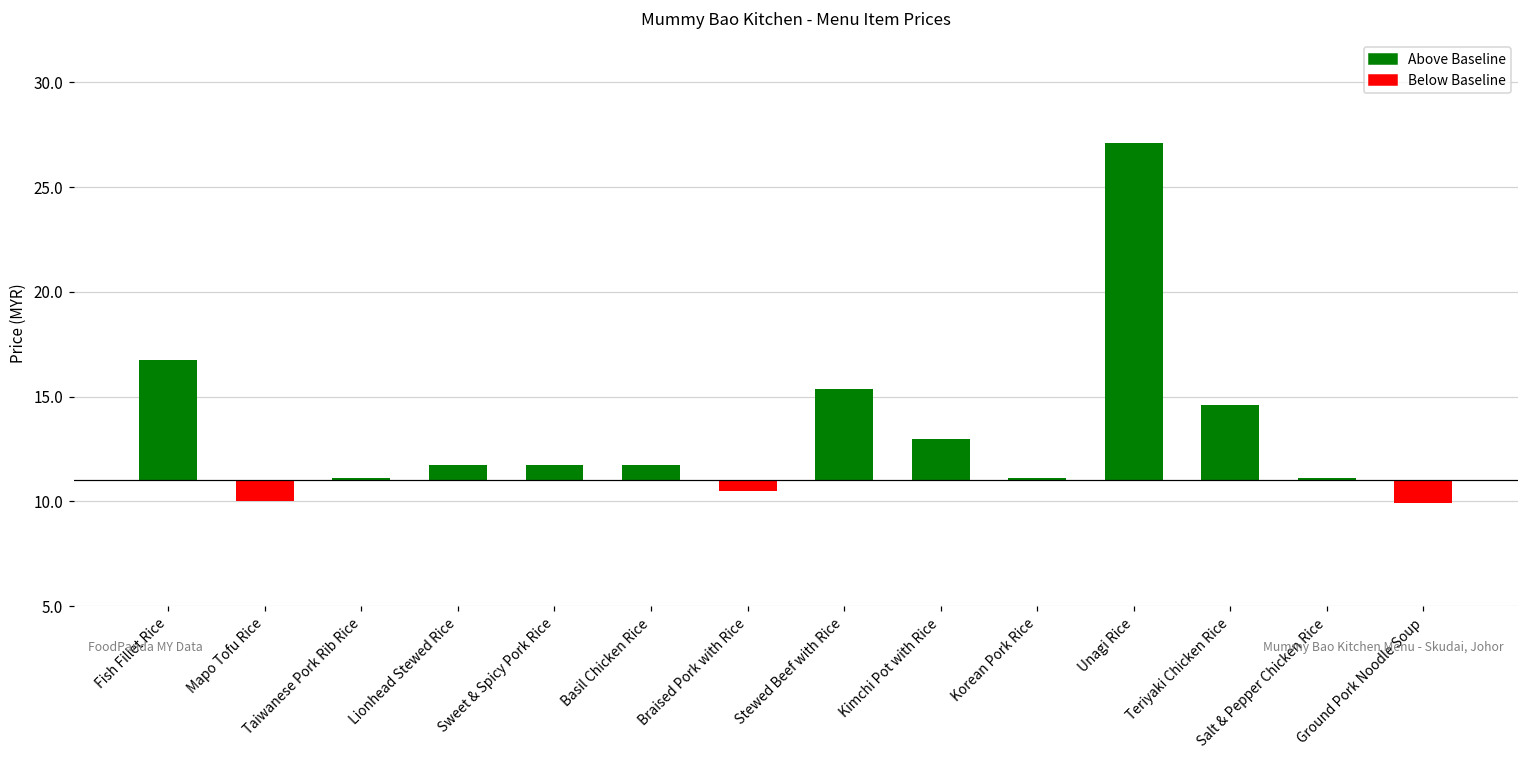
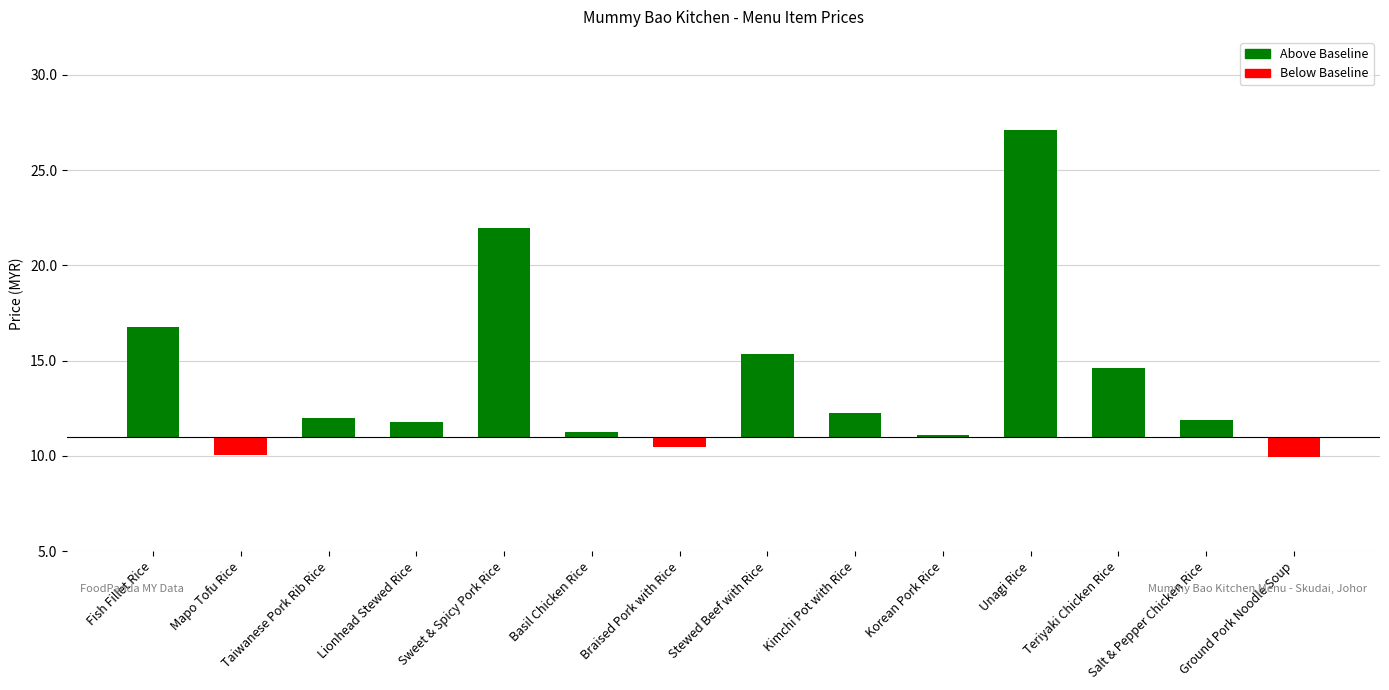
  {
    "Fish Fillet Rice": 16.8,
    "Mapo Tofu Rice": 10.0,
-   "Taiwanese Pork Rib Rice": 11.1,
+   "Taiwanese Pork Rib Rice": 12.0,
    "Lionhead Stewed Rice": 11.8,
-   "Sweet & Spicy Pork Rice": 11.8,
-   "Basil Chicken Rice": 11.8,
+   "Sweet & Spicy Pork Rice": 22.0,
+   "Basil Chicken Rice": 11.3,
    "Braised Pork with Rice": 10.5,
    "Stewed Beef with Rice": 15.4,
-   "Kimchi Pot with Rice": 13.0,
+   "Kimchi Pot with Rice": 12.3,
    "Unagi Rice": 27.1,
    "Teriyaki Chicken Rice": 14.6,
-   "Salt & Pepper Chicken Rice": 11.1,
+   "Salt & Pepper Chicken Rice": 11.9,
    "Ground Pork Noodle Soup": 9.9
  }
